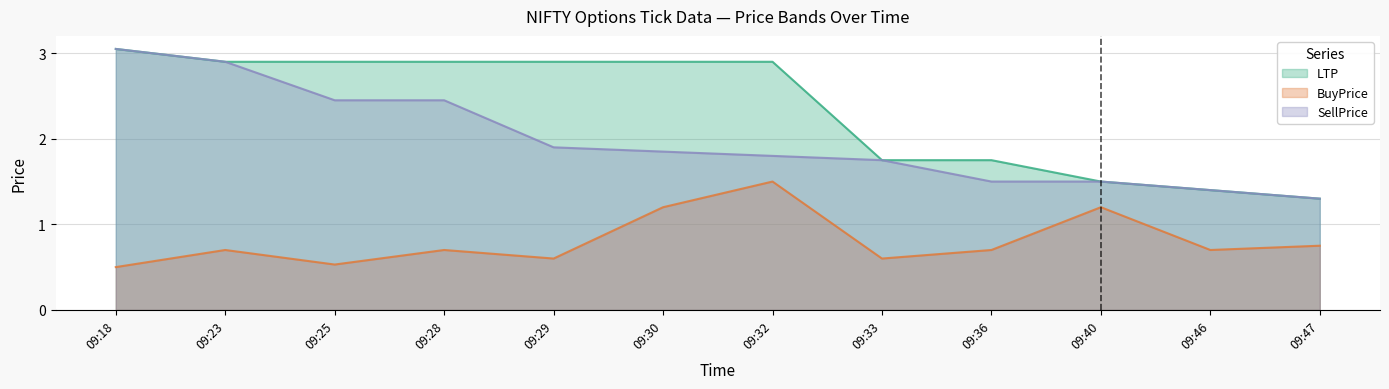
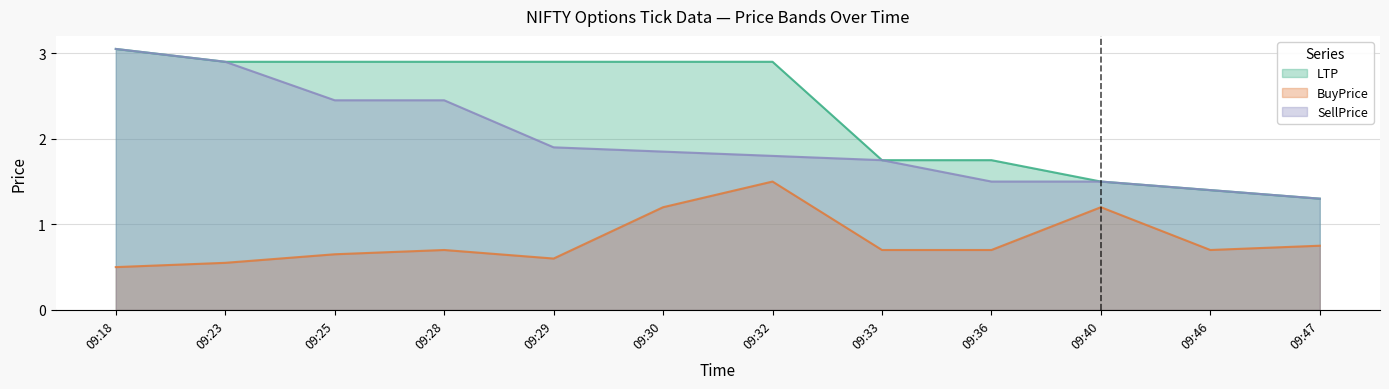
  {
    "BuyPrice": {
      "09:18": 0.5,
-     "09:23": 0.7,
-     "09:25": 0.5,
+     "09:23": 0.6,
+     "09:25": 0.7,
      "09:28": 0.7,
      "09:29": 0.6,
      "09:30": 1.2,
      "09:32": 1.5,
-     "09:33": 0.6,
+     "09:33": 0.7,
      "09:36": 0.7,
      "09:40": 1.2,
      "09:46": 0.7,
      "09:47": 0.8
    }
  }
